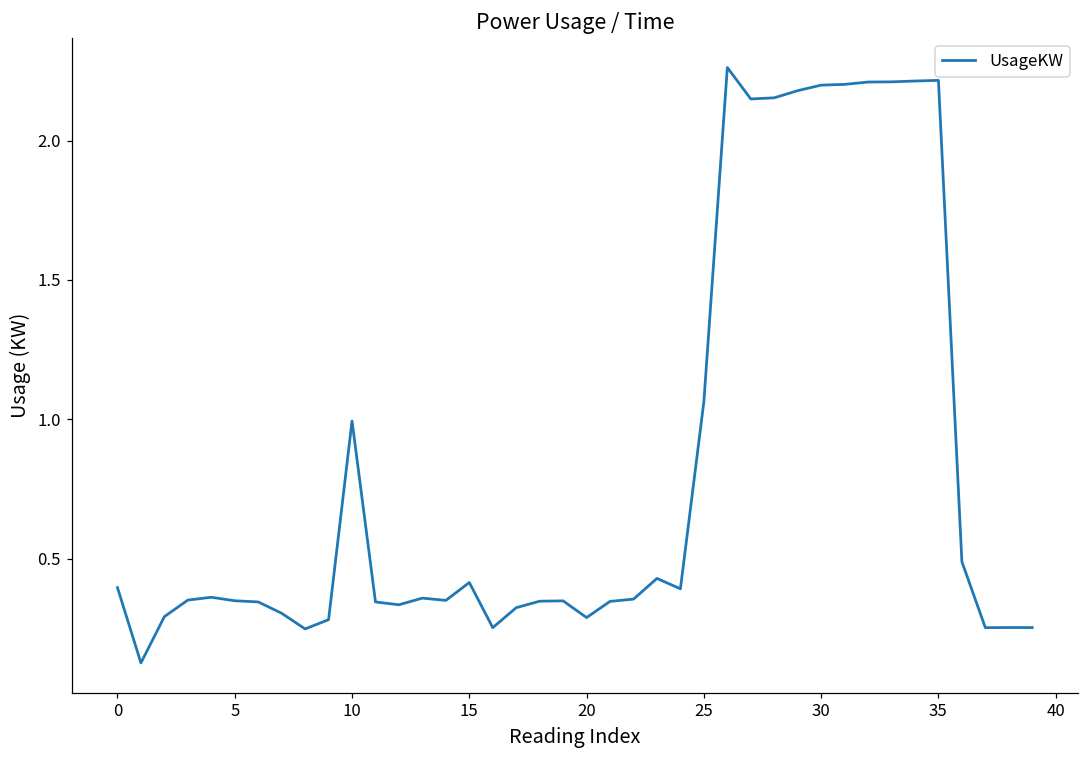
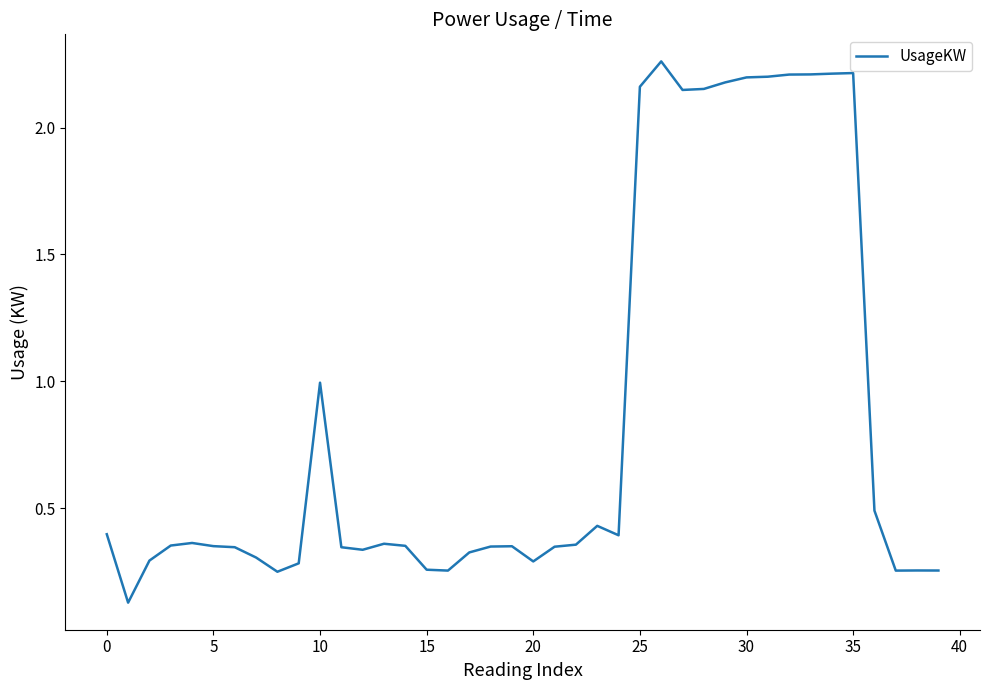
  {
    "0": 0.40,
    "5": 0.35,
    "10": 0.99,
-   "15": 0.42,
+   "15": 0.26,
    "20": 0.29,
-   "25": 1.06,
+   "25": 2.16,
    "30": 2.20,
    "35": 2.22
  }
